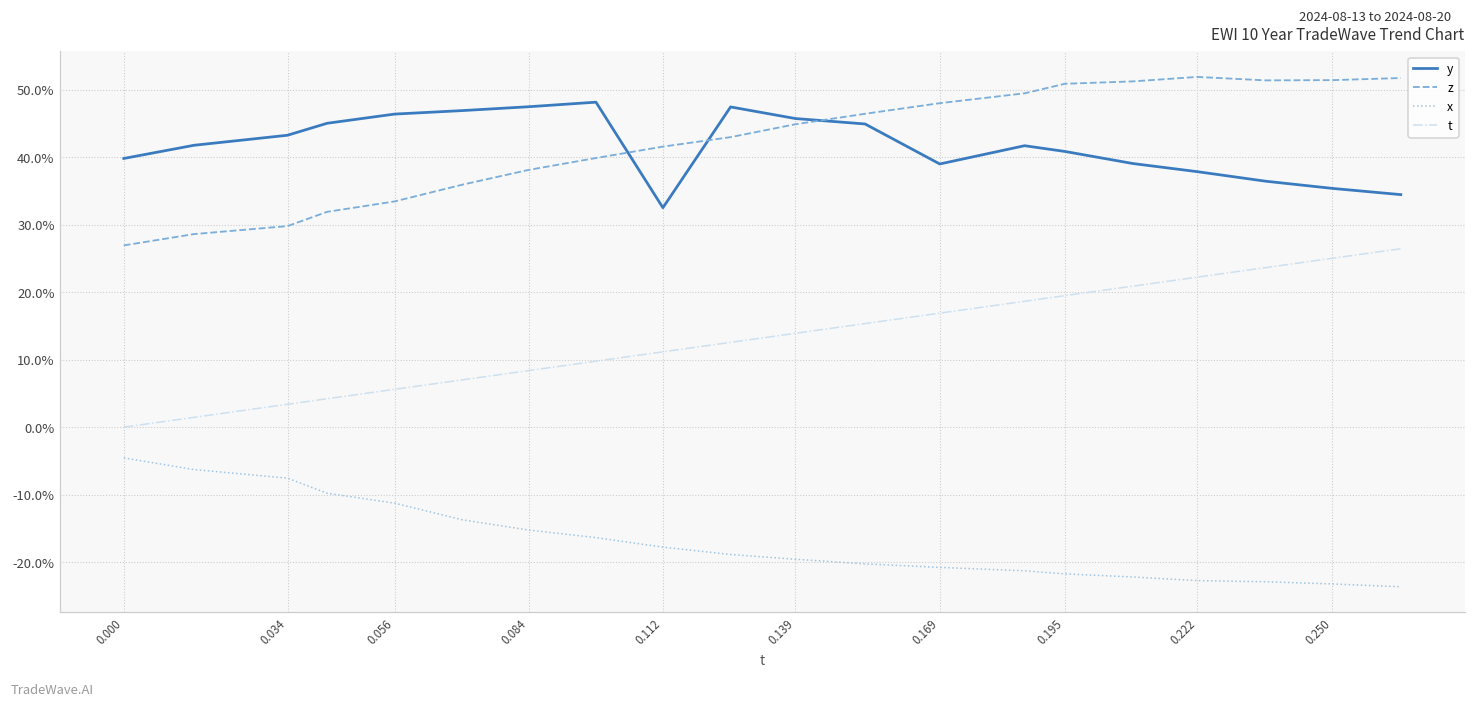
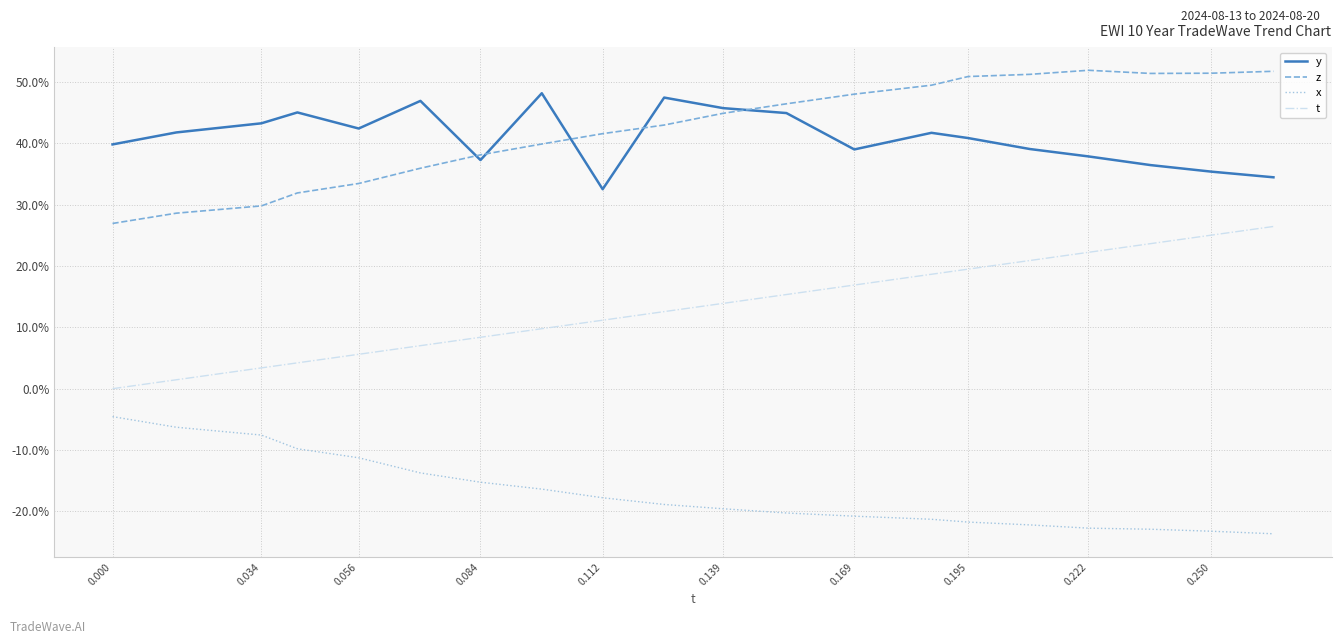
  {
    "y": {
      "0.000": "40%",
      "0.034": "43%",
-     "0.056": "46%",
-     "0.084": "47%",
+     "0.056": "42%",
+     "0.084": "37%",
      "0.112": "33%",
      "0.139": "46%",
      "0.169": "39%",
      "0.195": "41%",
      "0.222": "38%",
      "0.250": "35%"
    }
  }
